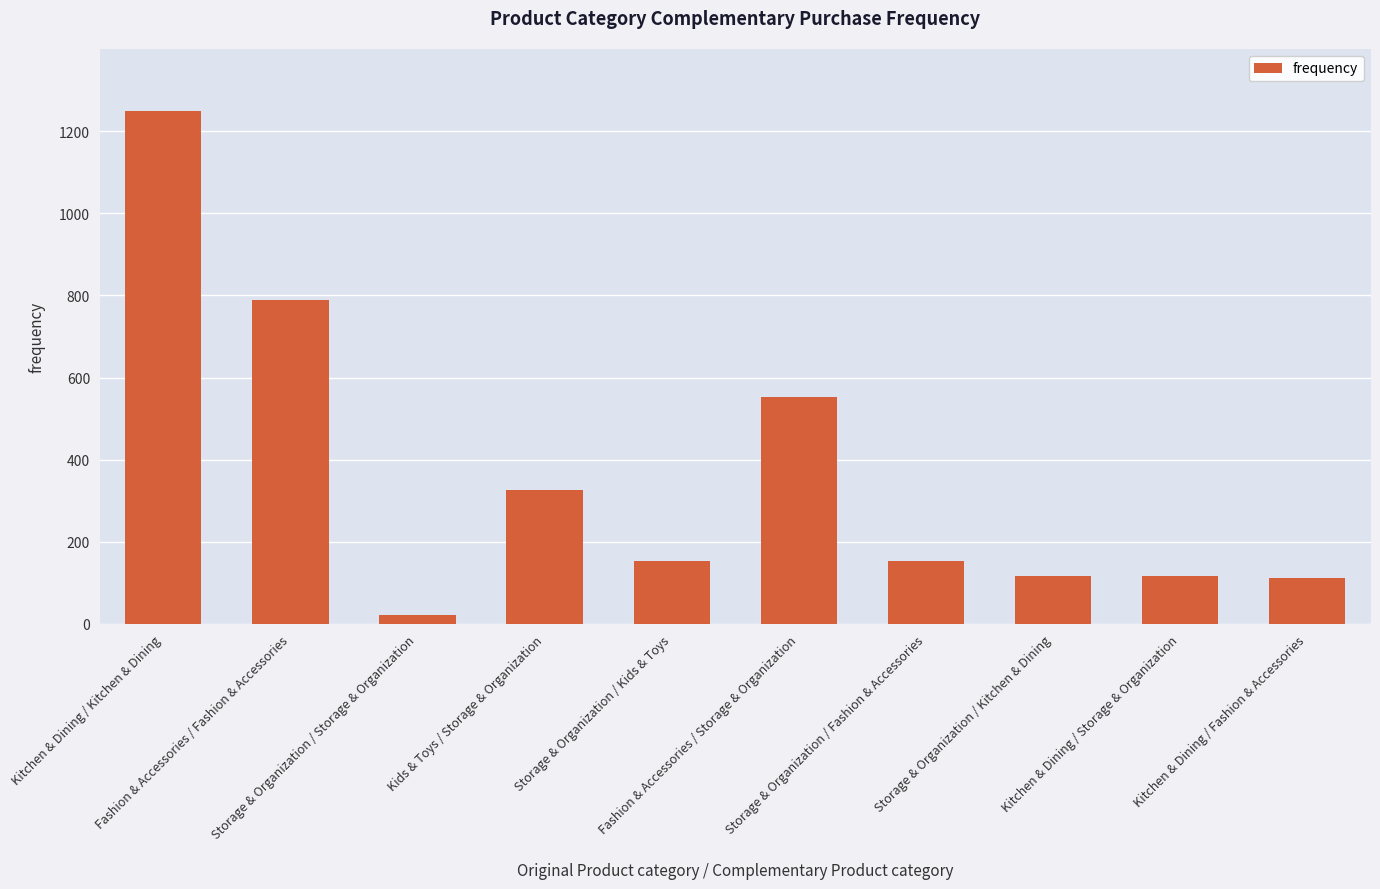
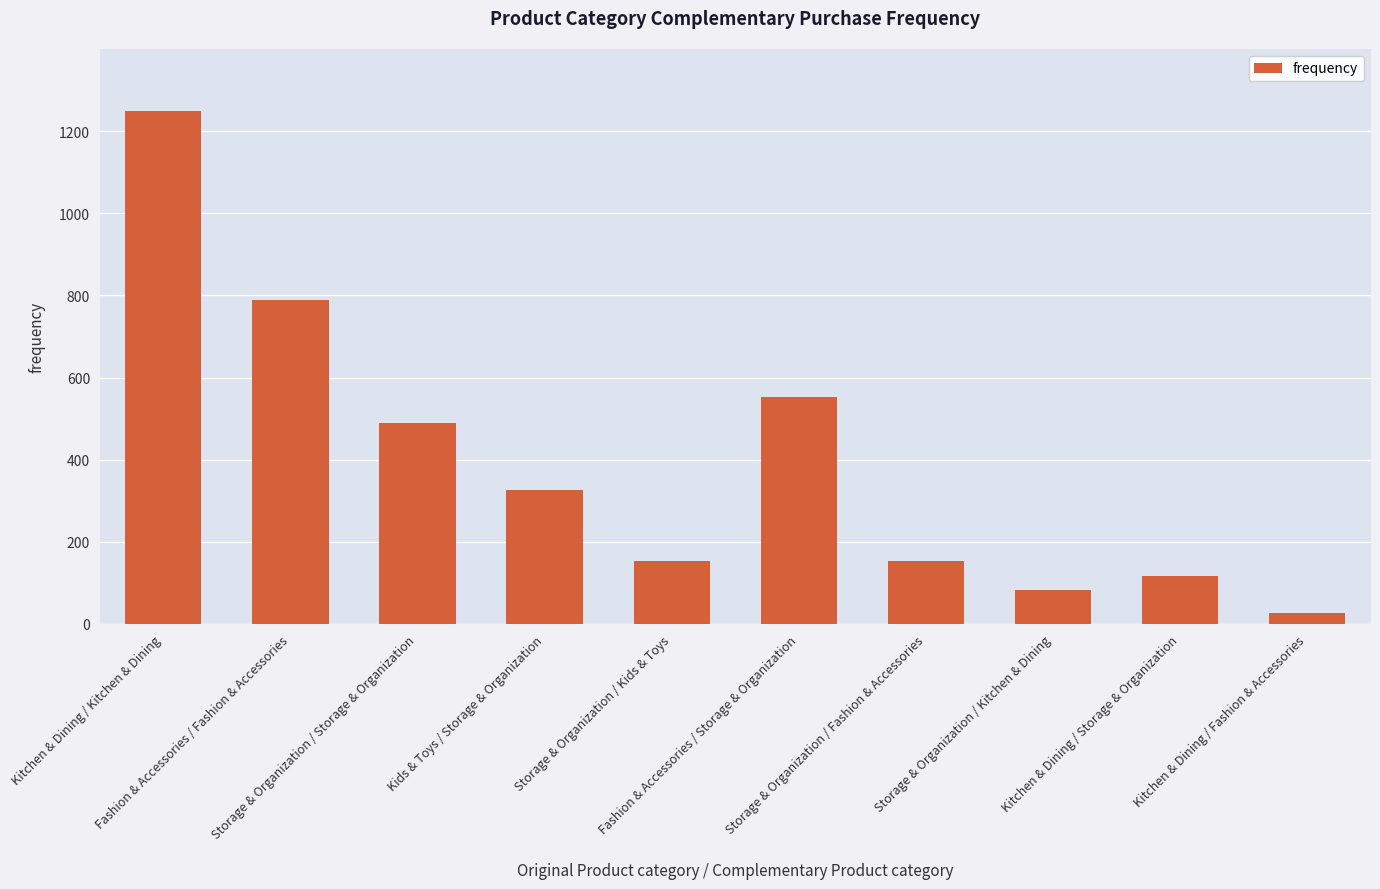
  {
    "Kitchen & Dining / Kitchen & Dining": 1250,
    "Fashion & Accessories / Fashion & Accessories": 790,
-   "Storage & Organization / Storage & Organization": 20,
+   "Storage & Organization / Storage & Organization": 490,
    "Kids & Toys / Storage & Organization": 330,
    "Storage & Organization / Kids & Toys": 150,
    "Fashion & Accessories / Storage & Organization": 550,
    "Storage & Organization / Fashion & Accessories": 150,
-   "Storage & Organization / Kitchen & Dining": 120,
+   "Storage & Organization / Kitchen & Dining": 80,
    "Kitchen & Dining / Storage & Organization": 120,
-   "Kitchen & Dining / Fashion & Accessories": 110
+   "Kitchen & Dining / Fashion & Accessories": 30
  }
